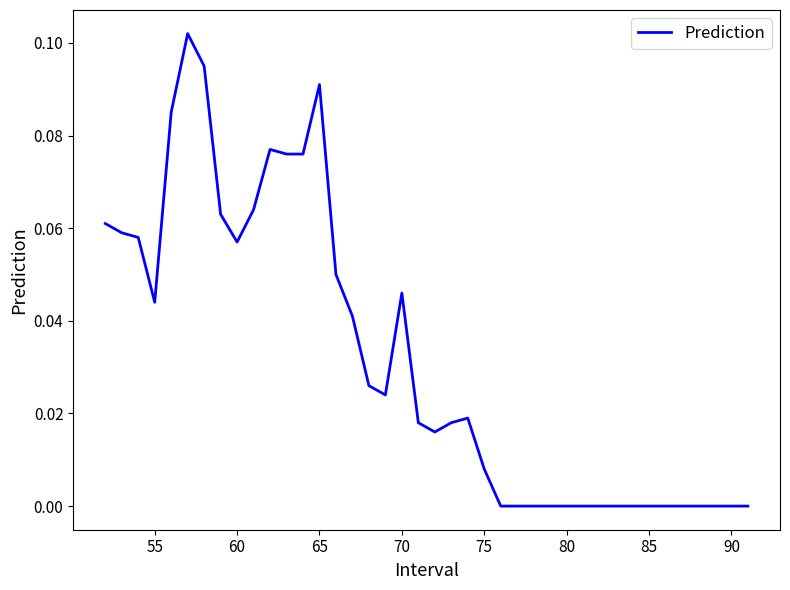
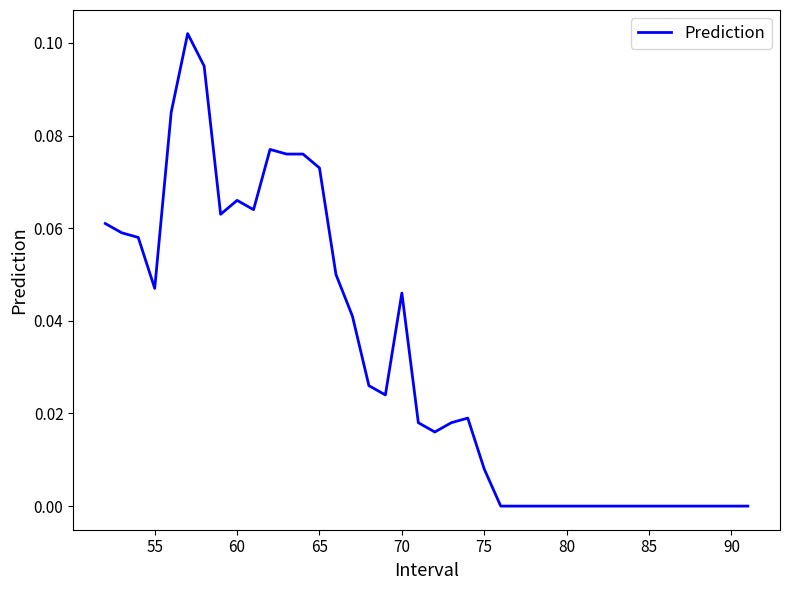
  {
-   "55": 0.044,
-   "60": 0.057,
-   "65": 0.091,
+   "55": 0.047,
+   "60": 0.066,
+   "65": 0.073,
    "70": 0.046,
    "75": 0.008,
    "80": 0.000,
    "85": 0.000,
    "90": 0.000
  }
